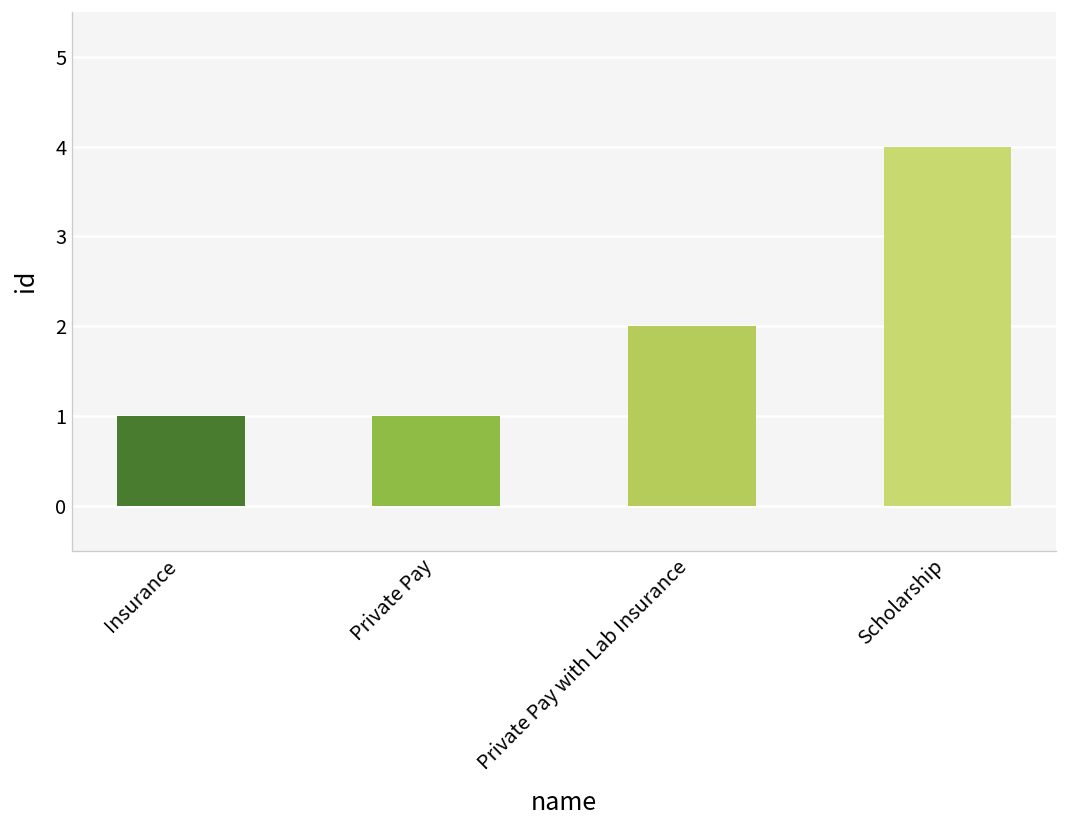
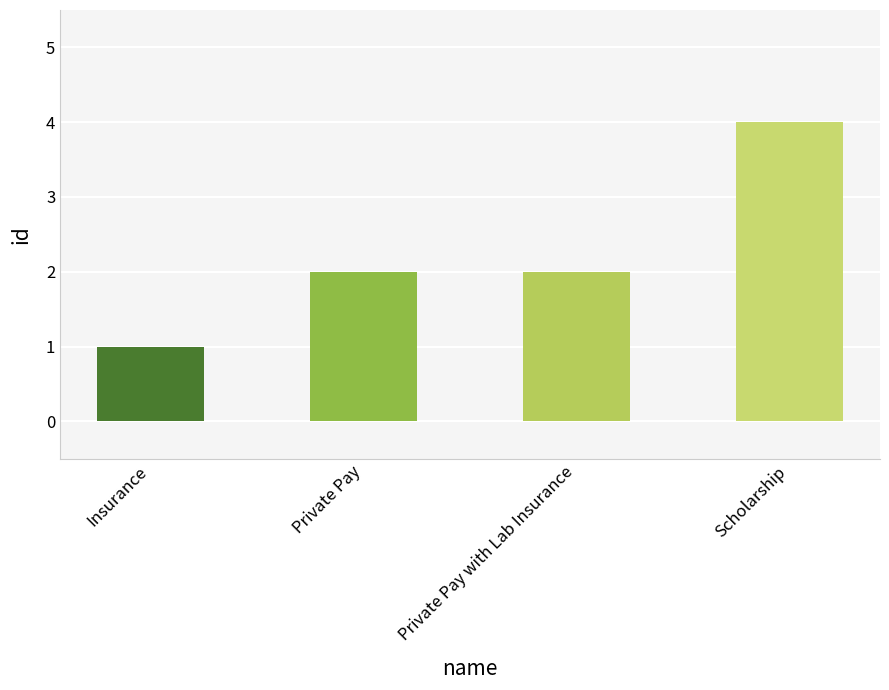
  {
    "Insurance": 1,
-   "Private Pay": 1,
+   "Private Pay": 2,
    "Private Pay with Lab Insurance": 2,
    "Scholarship": 4
  }
